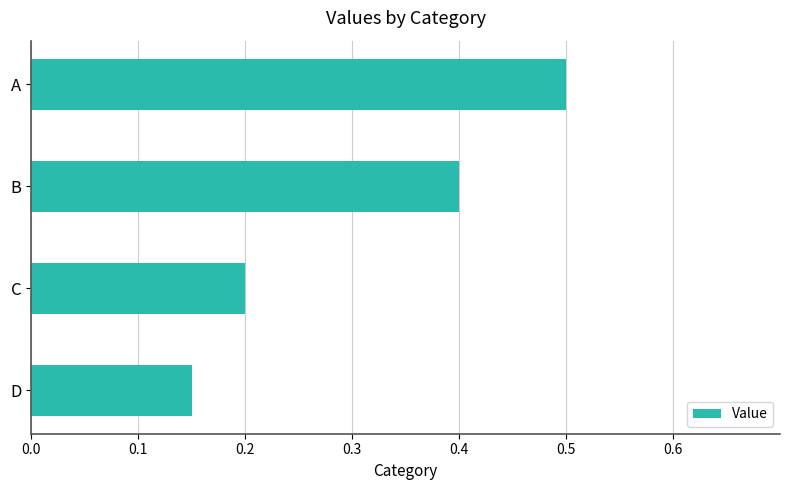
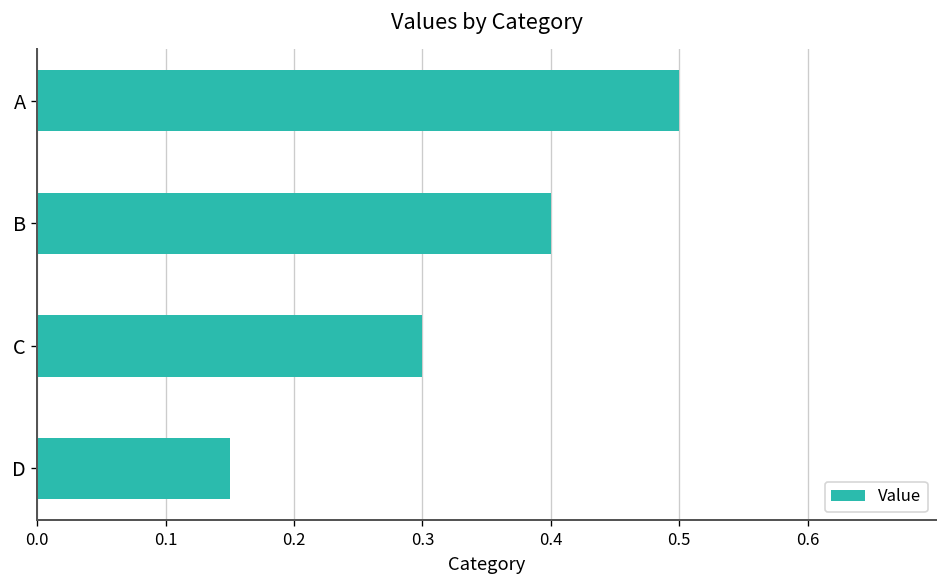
  {
    "A": 0.5,
    "B": 0.4,
-   "C": 0.2,
+   "C": 0.3,
    "D": 0.150
  }
